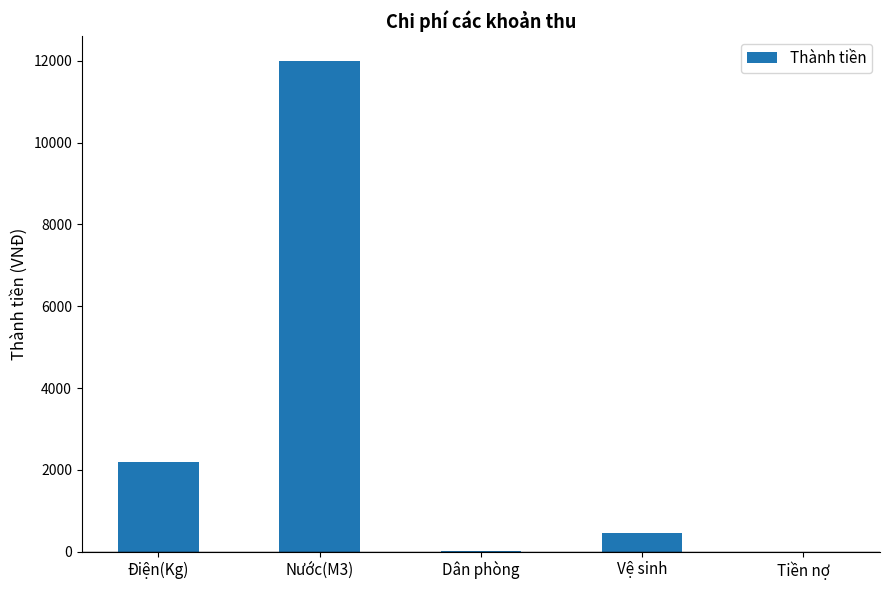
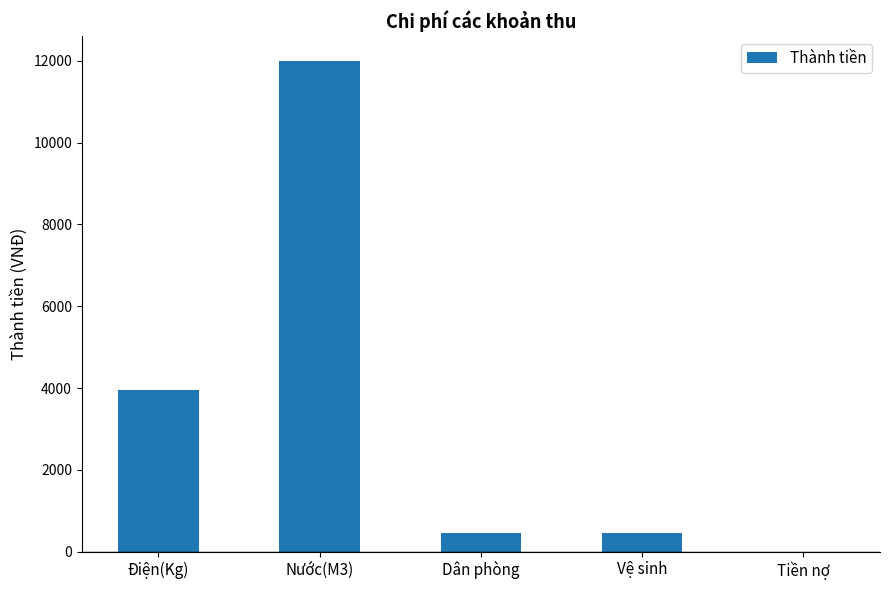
  {
-   "Điện(Kg)": 2200,
+   "Điện(Kg)": 4000,
    "Nước(M3)": 12000,
-   "Dân phòng": 0,
+   "Dân phòng": 500,
    "Vệ sinh": 500,
    "Tiền nợ": 0
  }
